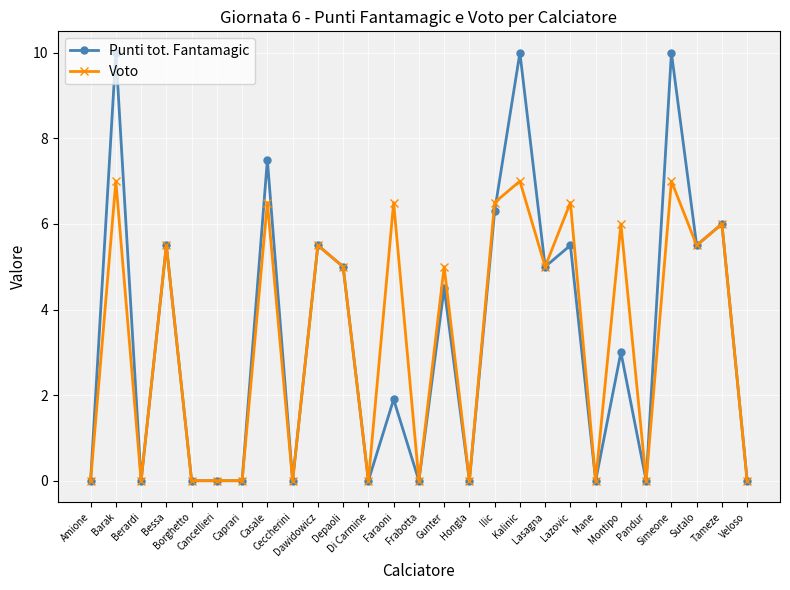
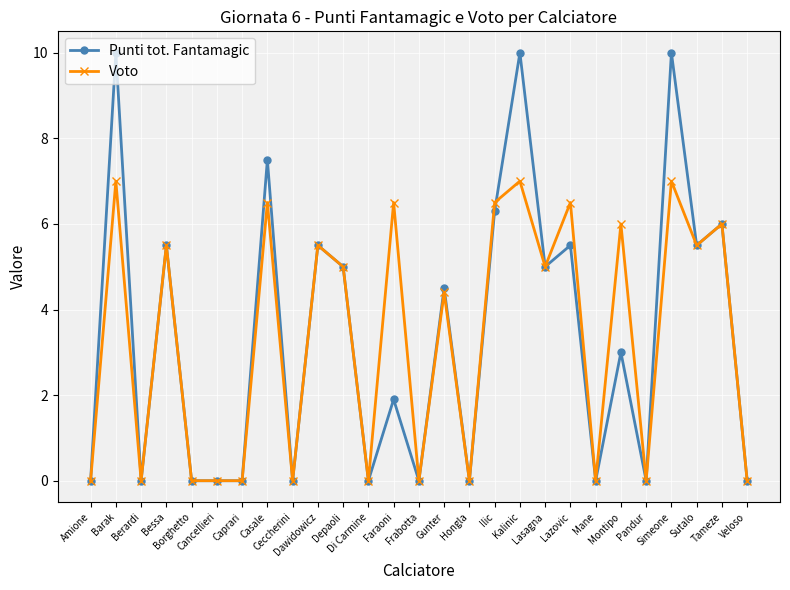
  {
    "Punti tot. Fantamagic": {
      "Casale": 7.5,
      "Faraoni": 1.9,
      "Gunter": 4.5,
      "Ilic": 6.3,
      "Kalinic": 10.0,
      "Lazovic": 5.5,
      "Montipo": 3.0,
      "Simeone": 10.0
    },
    "Voto": {
      "Barak": 7.0,
      "Casale": 6.5,
      "Faraoni": 6.5,
-     "Gunter": 5.0,
+     "Gunter": 4.4,
      "Ilic": 6.5,
      "Kalinic": 7.0,
      "Lazovic": 6.5,
      "Montipo": 6.0,
      "Simeone": 7.0
    }
  }
